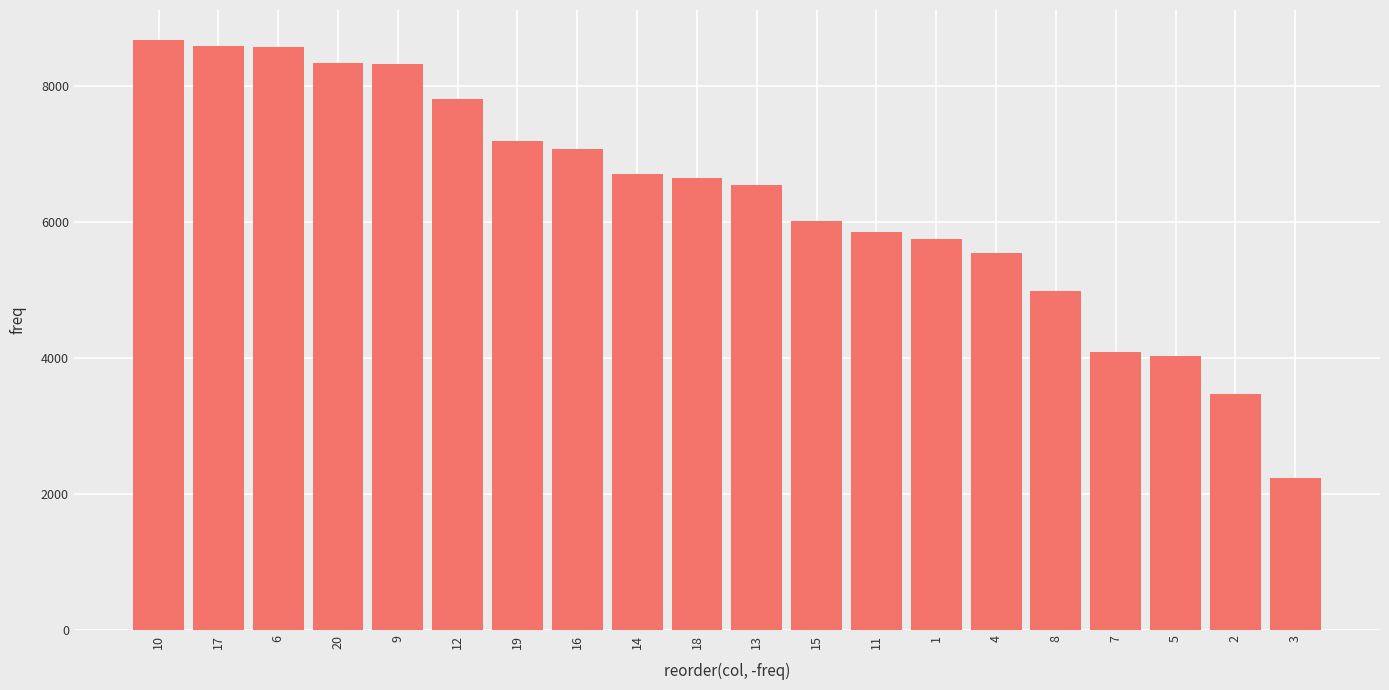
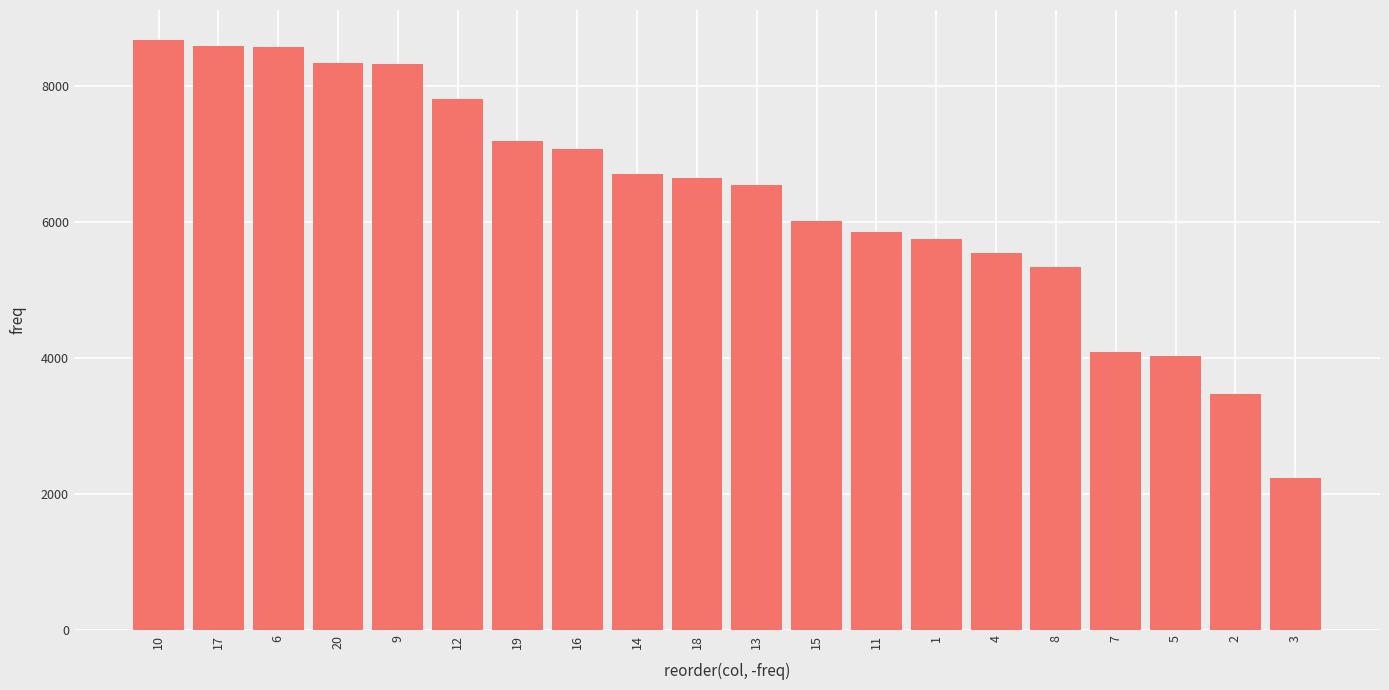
  {
    "10": 8700,
    "17": 8600,
    "6": 8600,
    "20": 8300,
    "9": 8300,
    "12": 7800,
    "19": 7200,
    "16": 7100,
    "14": 6700,
    "18": 6600,
    "13": 6500,
    "15": 6000,
    "11": 5800,
    "1": 5700,
    "4": 5600,
-   "8": 5000,
+   "8": 5300,
    "7": 4100,
    "5": 4000,
    "2": 3500,
    "3": 2200
  }
